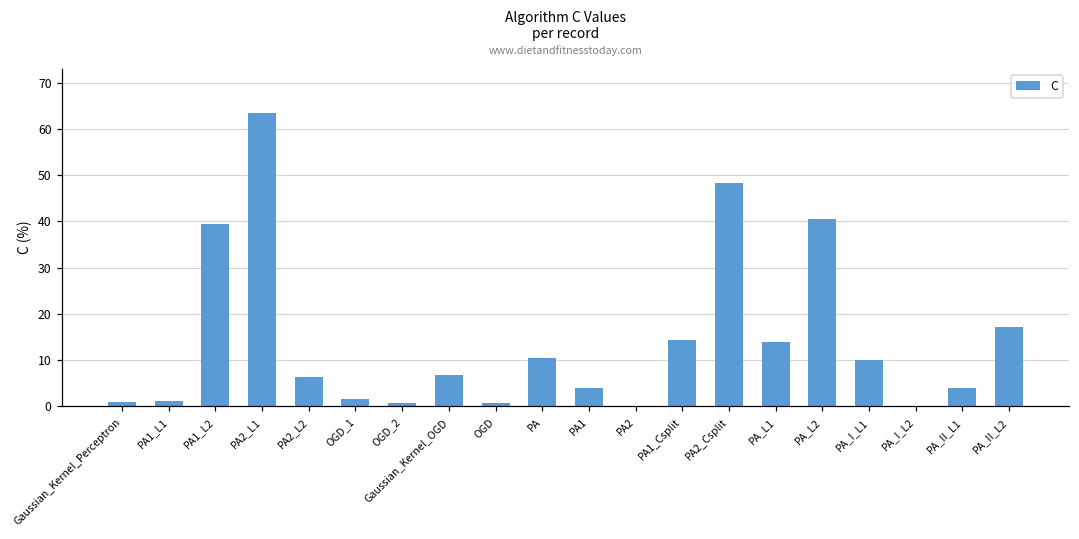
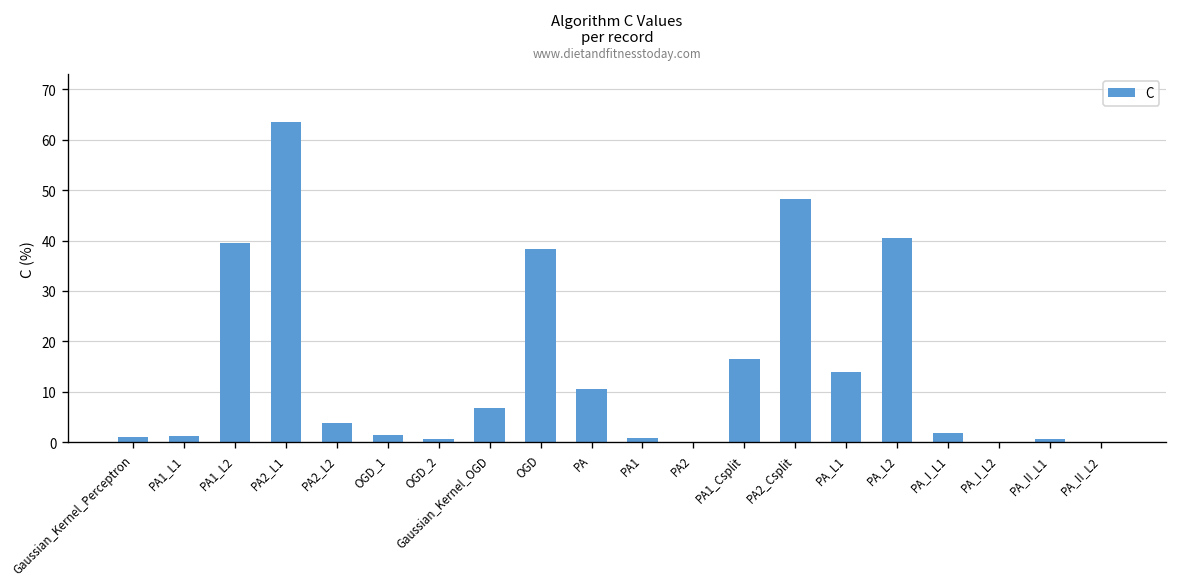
  {
    "Gaussian_Kernel_Perceptron": 1,
    "PA1_L1": 1,
    "PA1_L2": 40,
    "PA2_L1": 63,
-   "PA2_L2": 6,
+   "PA2_L2": 4,
    "OGD_1": 2,
    "OGD_2": 1,
    "Gaussian_Kernel_OGD": 7,
-   "OGD": 1,
+   "OGD": 38,
    "PA": 11,
-   "PA1": 4,
-   "PA1_Csplit": 14,
+   "PA1": 1,
+   "PA1_Csplit": 16,
    "PA2_Csplit": 48,
    "PA_L1": 14,
    "PA_L2": 41,
-   "PA_I_L1": 10,
-   "PA_II_L1": 4,
-   "PA_II_L2": 17
+   "PA_I_L1": 2,
+   "PA_II_L1": 1,
+   "PA_II_L2": 0
  }
